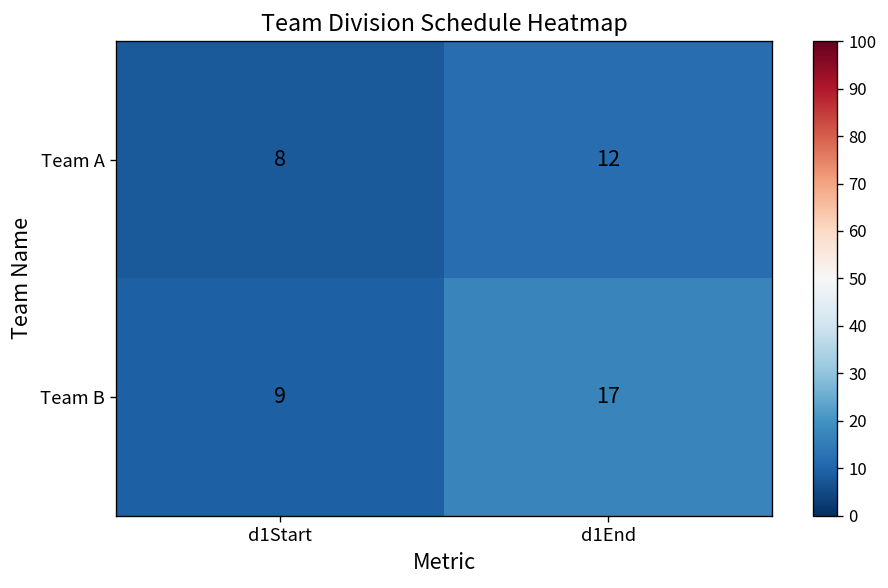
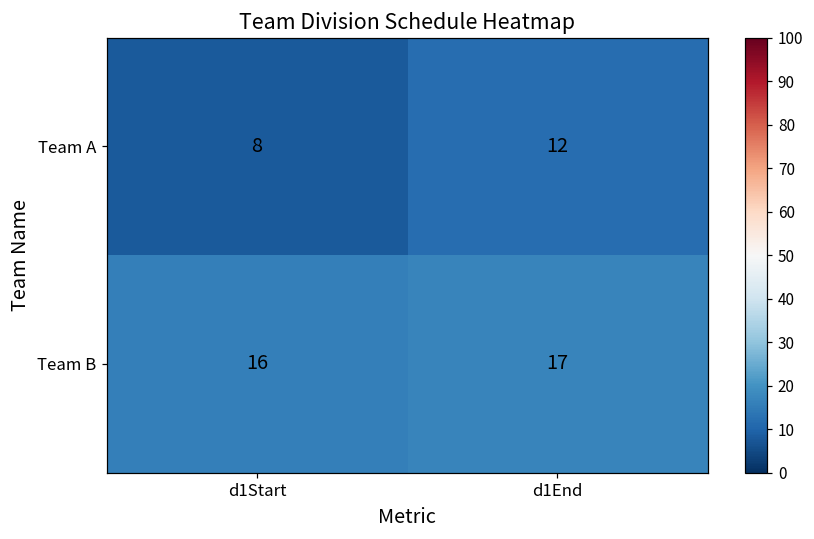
  {
    "Team A": {
      "d1Start": 8,
      "d1End": 12
    },
    "Team B": {
-     "d1Start": 9,
+     "d1Start": 16,
      "d1End": 17
    }
  }
